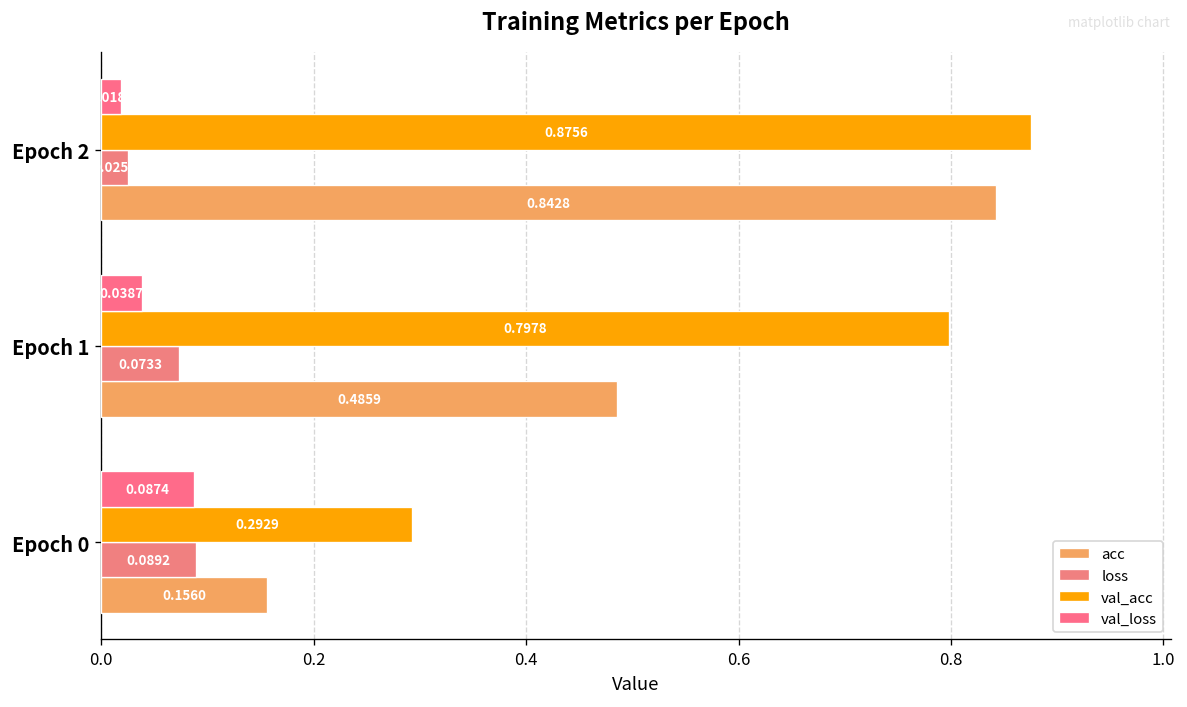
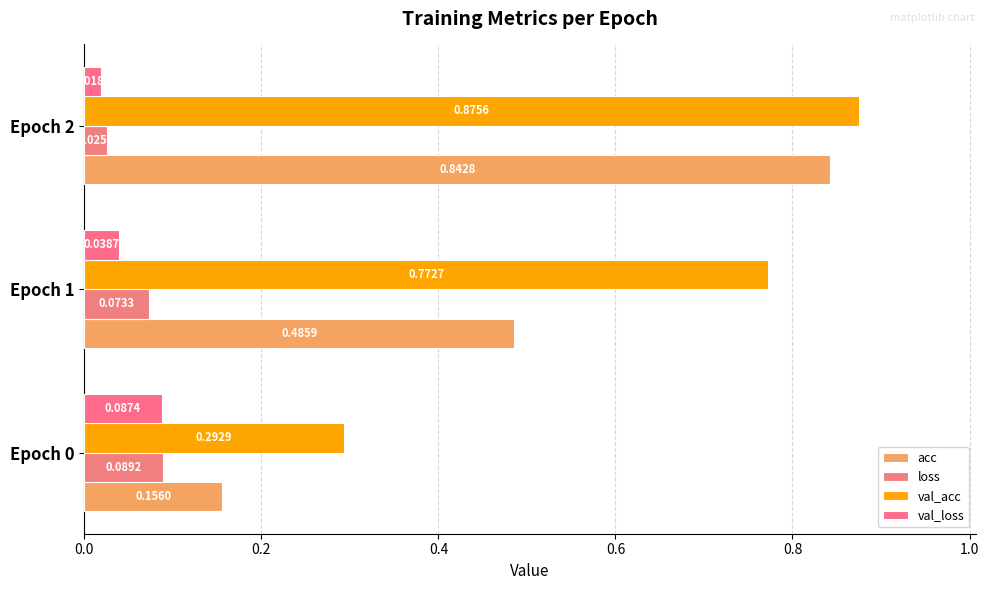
  {
    "val_acc": {
      "Epoch 2": 0.8756,
-     "Epoch 1": 0.7978,
+     "Epoch 1": 0.7727,
      "Epoch 0": 0.2929
    }
  }
